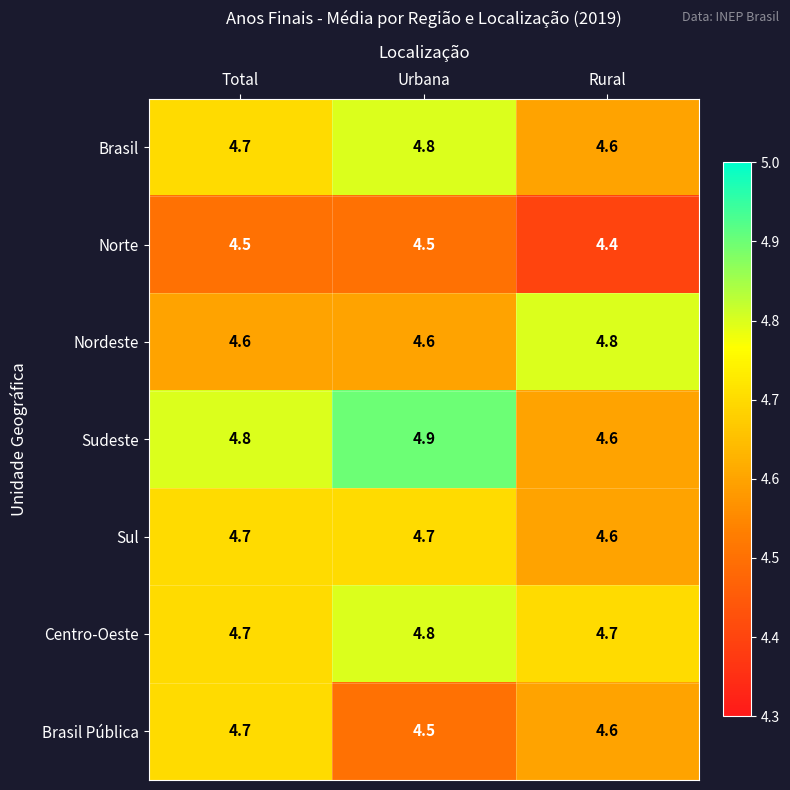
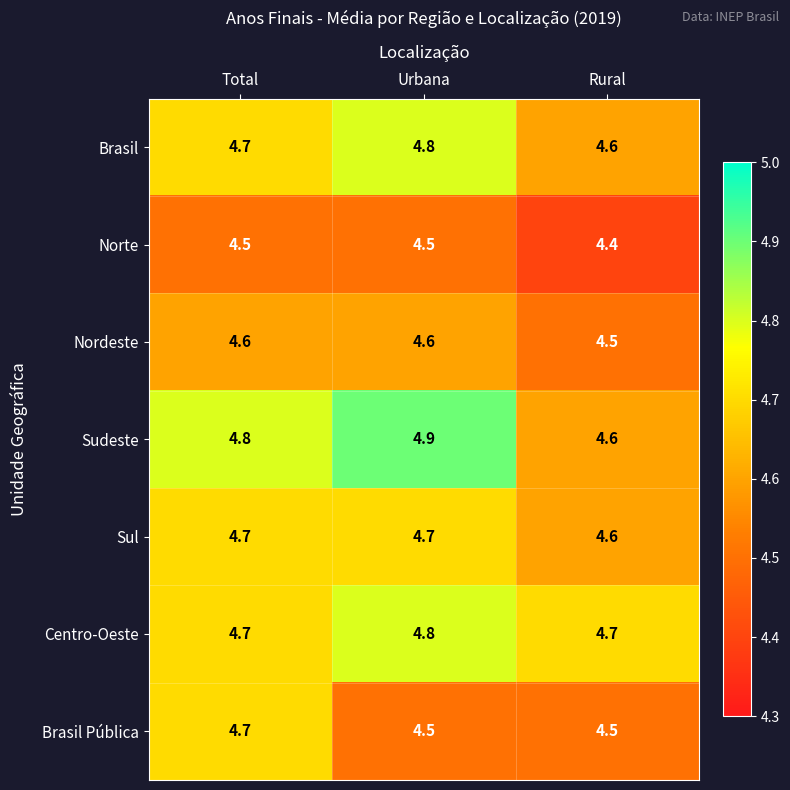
  {
    "Brasil": {
      "Total": 4.7,
      "Urbana": 4.8,
      "Rural": 4.6
    },
    "Norte": {
      "Total": 4.5,
      "Urbana": 4.5,
      "Rural": 4.4
    },
    "Nordeste": {
      "Total": 4.6,
      "Urbana": 4.6,
-     "Rural": 4.8
+     "Rural": 4.5
    },
    "Sudeste": {
      "Total": 4.8,
      "Urbana": 4.9,
      "Rural": 4.6
    },
    "Sul": {
      "Total": 4.7,
      "Urbana": 4.7,
      "Rural": 4.6
    },
    "Centro-Oeste": {
      "Total": 4.7,
      "Urbana": 4.8,
      "Rural": 4.7
    },
    "Brasil Pública": {
      "Total": 4.7,
      "Urbana": 4.5,
-     "Rural": 4.6
+     "Rural": 4.5
    }
  }
